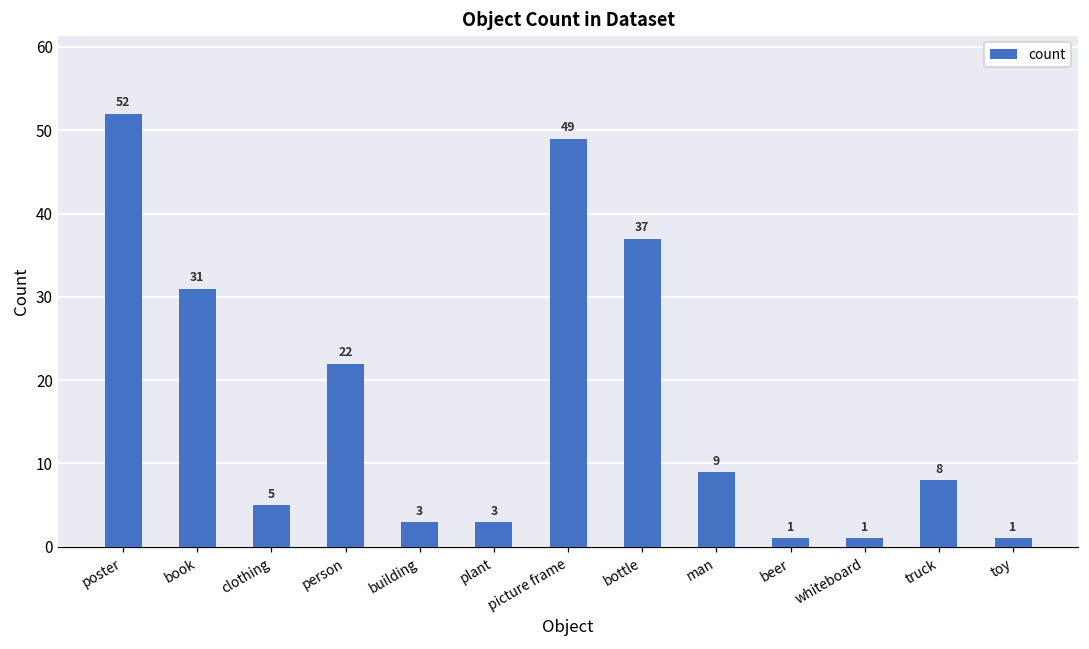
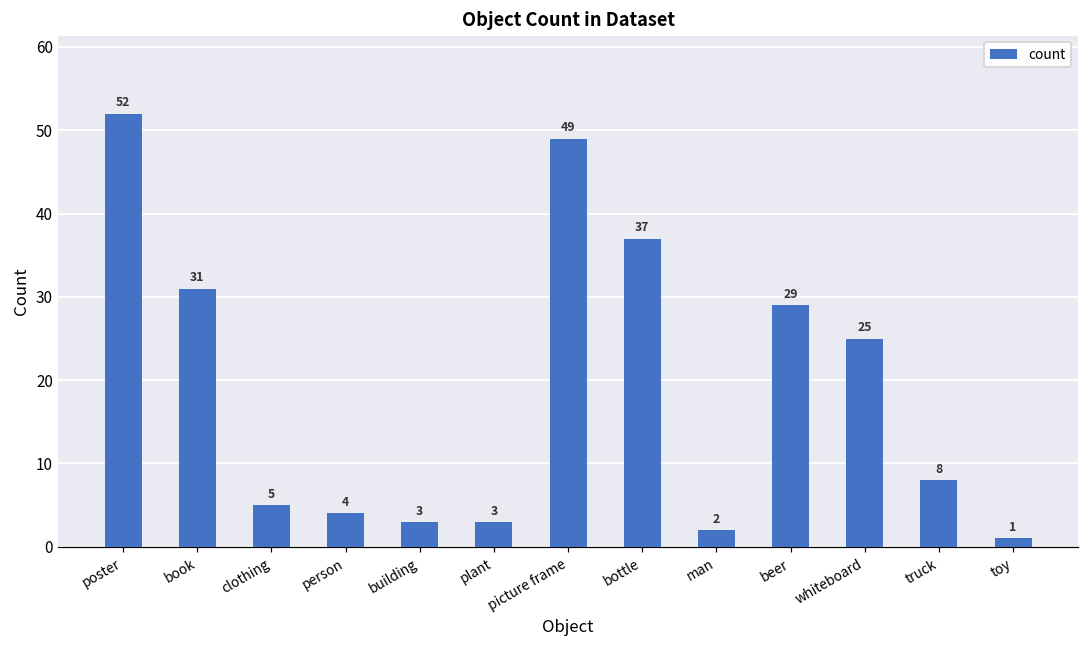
  {
    "poster": 52,
    "book": 31,
    "clothing": 5,
-   "person": 22,
+   "person": 4,
    "building": 3,
    "plant": 3,
    "picture frame": 49,
    "bottle": 37,
-   "man": 9,
-   "beer": 1,
-   "whiteboard": 1,
+   "man": 2,
+   "beer": 29,
+   "whiteboard": 25,
    "truck": 8,
    "toy": 1
  }
